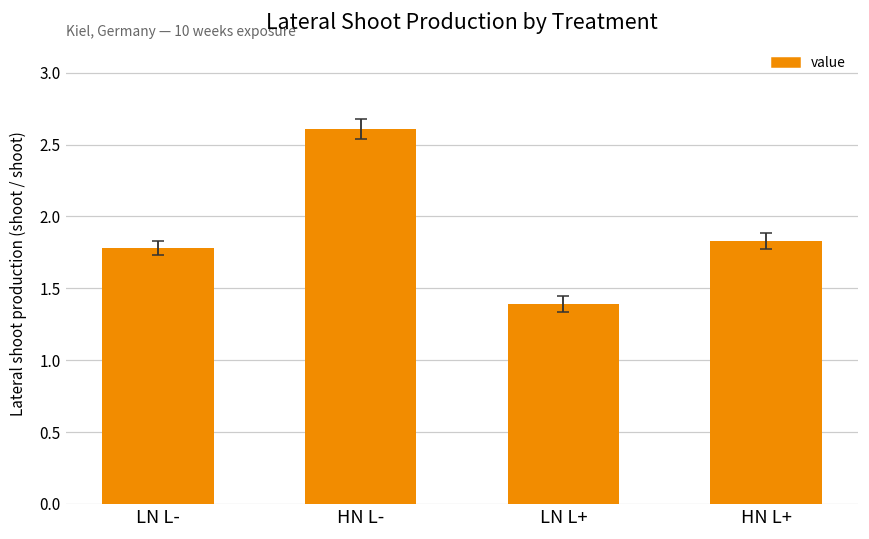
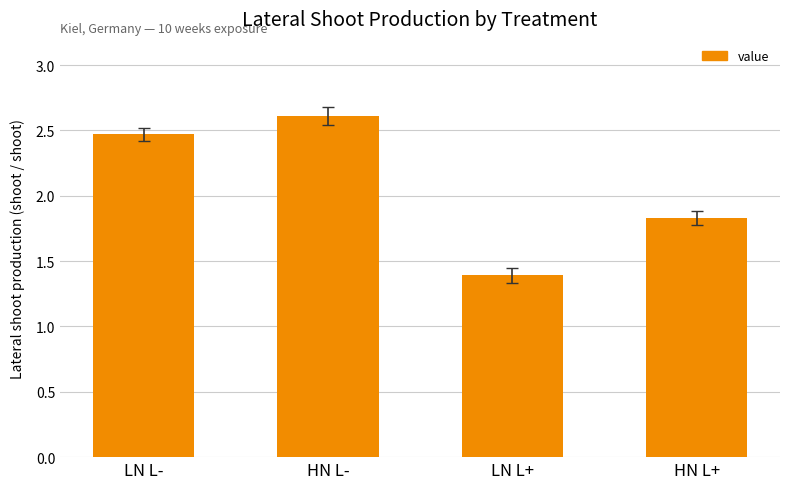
  {
    "value": {
-     "LN L-": 1.78,
+     "LN L-": 2.47,
      "HN L-": 2.61,
      "LN L+": 1.39,
      "HN L+": 1.83
    }
  }
